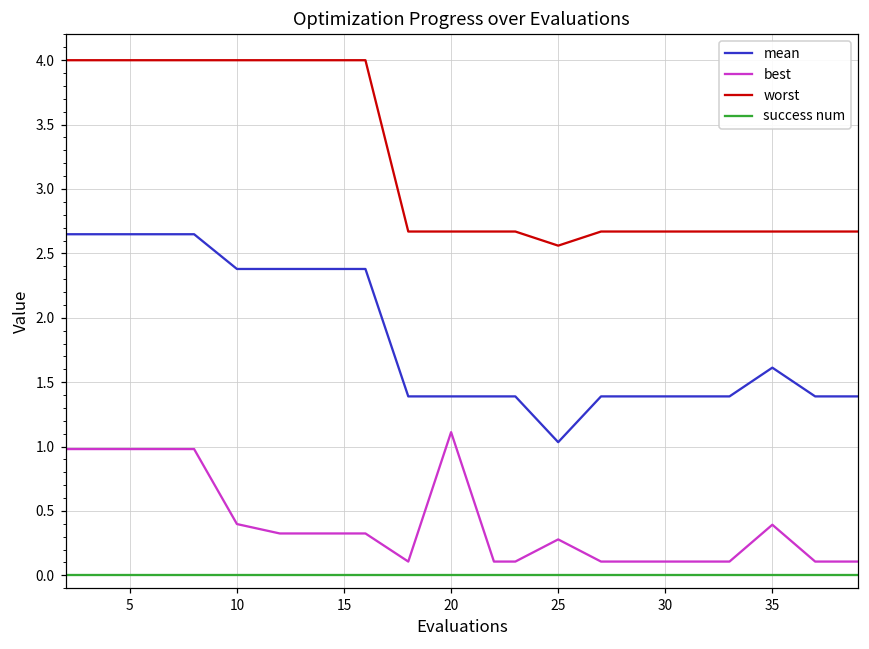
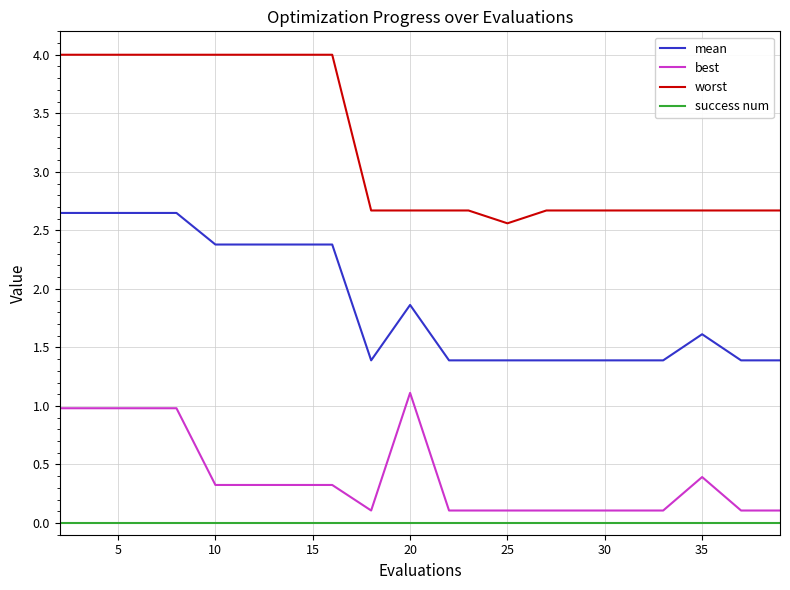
  {
    "mean": {
      "10": 2.38,
-     "20": 1.39,
-     "25": 1.03,
+     "20": 1.86,
+     "25": 1.39,
      "35": 1.61
    },
    "best": {
-     "10": 0.40,
+     "10": 0.33,
      "20": 1.11,
-     "25": 0.28,
+     "25": 0.11,
      "35": 0.39
    },
    "worst": {
      "10": 4.00,
      "20": 2.67,
      "25": 2.56,
      "35": 2.67
    },
    "success num": {
      "10": 0.00,
      "20": 0.00,
      "25": 0.00,
      "35": 0.00
    }
  }
